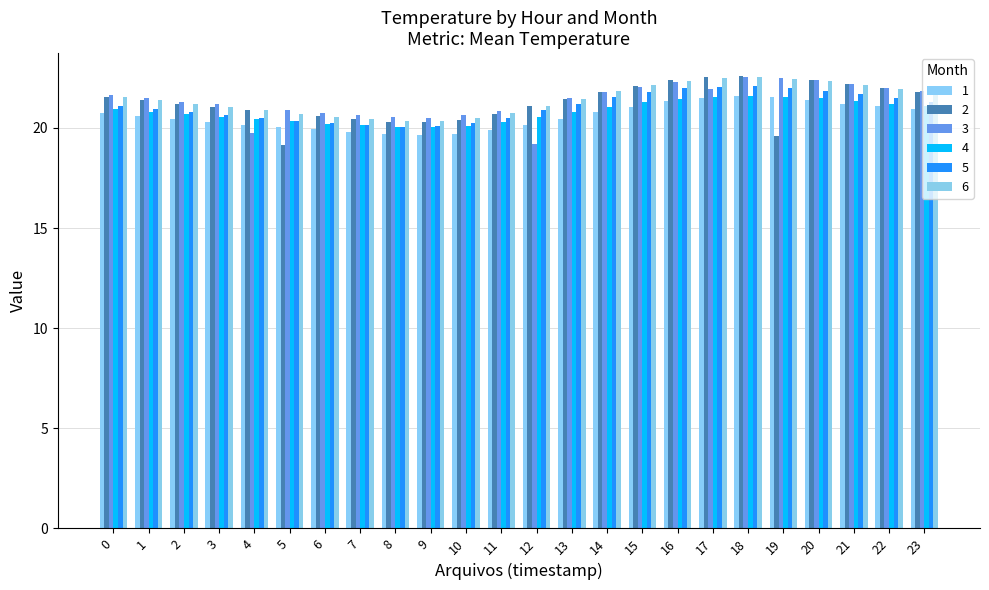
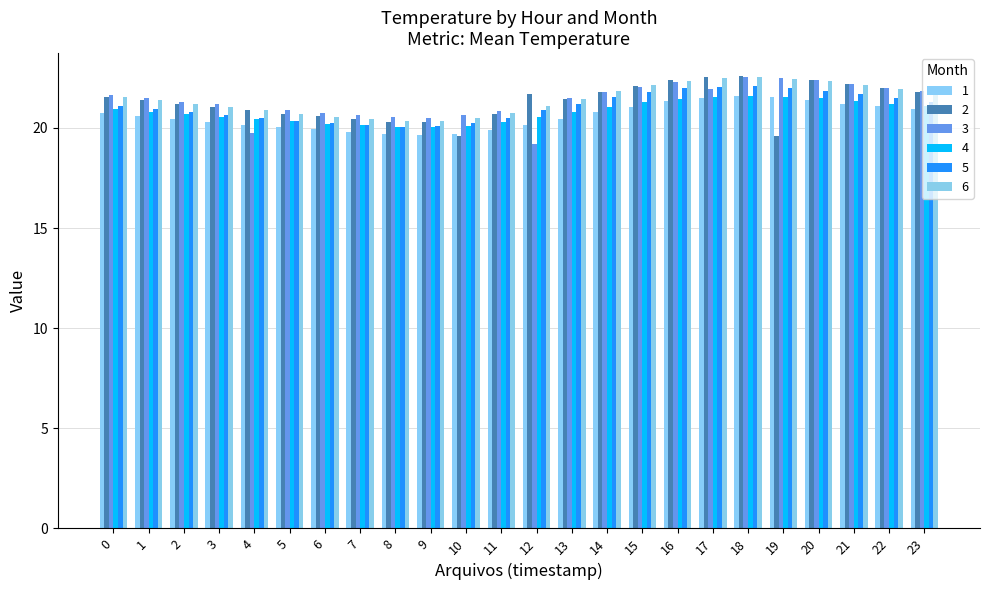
  {
    "2": {
      "0": 21.5,
      "1": 21.4,
      "2": 21.2,
      "3": 21.0,
      "4": 20.9,
-     "5": 19.1,
+     "5": 20.7,
      "6": 20.6,
      "7": 20.4,
      "8": 20.3,
      "9": 20.3,
-     "10": 20.4,
+     "10": 19.6,
      "11": 20.7,
-     "12": 21.1,
+     "12": 21.7,
      "13": 21.4,
      "14": 21.8,
      "15": 22.1,
      "16": 22.4,
      "17": 22.6,
      "18": 22.6,
      "19": 19.6,
      "20": 22.4,
      "21": 22.2,
      "22": 22.0,
      "23": 21.8
    },
    "3": {
      "0": 21.6,
      "1": 21.5,
      "2": 21.3,
      "3": 21.2,
      "4": 19.8,
      "5": 20.9,
      "6": 20.8,
      "7": 20.6,
      "8": 20.5,
      "9": 20.5,
      "10": 20.6,
      "11": 20.9,
      "12": 19.2,
      "13": 21.5,
      "14": 21.8,
      "15": 22.1,
      "16": 22.3,
      "17": 22.0,
      "18": 22.5,
      "19": 22.5,
      "20": 22.4,
      "21": 22.2,
      "22": 22.0
    }
  }
